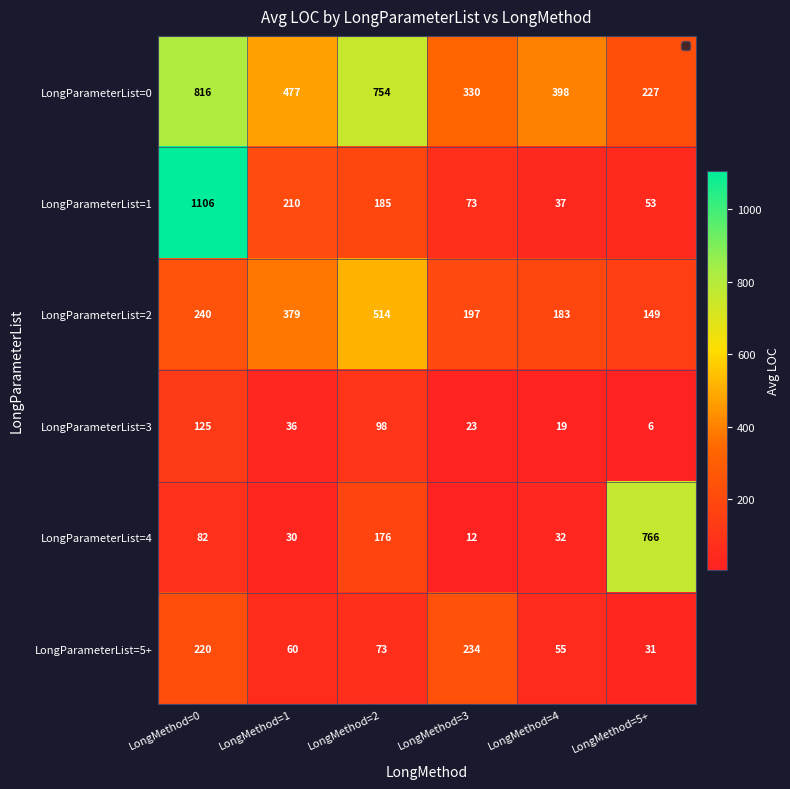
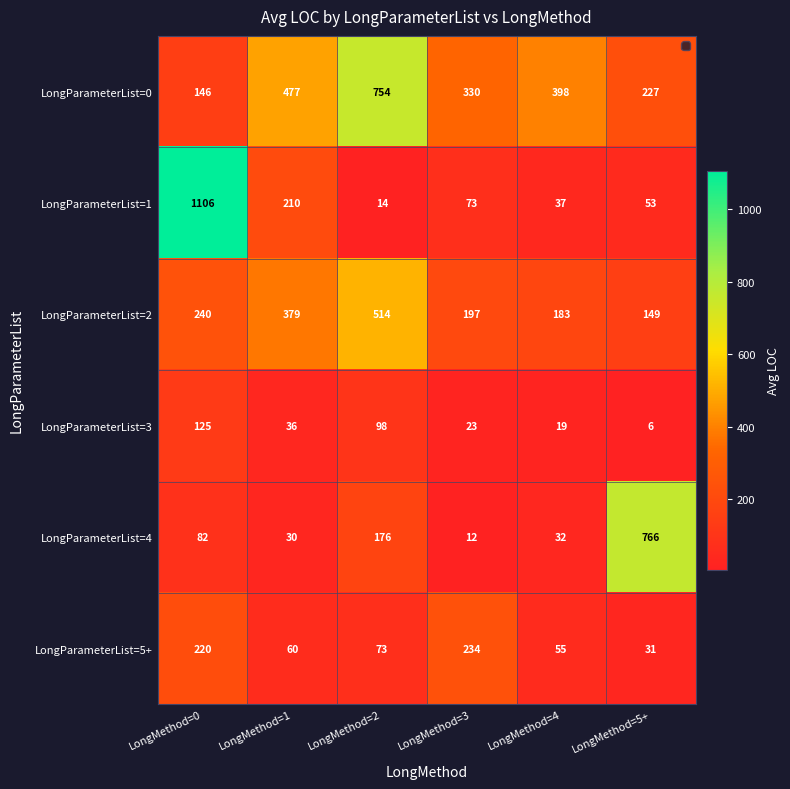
  {
    "LongParameterList=0": {
-     "LongMethod=0": 816,
+     "LongMethod=0": 146,
      "LongMethod=1": 477,
      "LongMethod=2": 754,
      "LongMethod=3": 330,
      "LongMethod=4": 398,
      "LongMethod=5+": 227
    },
    "LongParameterList=1": {
      "LongMethod=0": 1106,
      "LongMethod=1": 210,
-     "LongMethod=2": 185,
+     "LongMethod=2": 14,
      "LongMethod=3": 73,
      "LongMethod=4": 37,
      "LongMethod=5+": 53
    },
    "LongParameterList=2": {
      "LongMethod=0": 240,
      "LongMethod=1": 379,
      "LongMethod=2": 514,
      "LongMethod=3": 197,
      "LongMethod=4": 183,
      "LongMethod=5+": 149
    },
    "LongParameterList=3": {
      "LongMethod=0": 125,
      "LongMethod=1": 36,
      "LongMethod=2": 98,
      "LongMethod=3": 23,
      "LongMethod=4": 19,
      "LongMethod=5+": 6
    },
    "LongParameterList=4": {
      "LongMethod=0": 82,
      "LongMethod=1": 30,
      "LongMethod=2": 176,
      "LongMethod=3": 12,
      "LongMethod=4": 32,
      "LongMethod=5+": 766
    },
    "LongParameterList=5+": {
      "LongMethod=0": 220,
      "LongMethod=1": 60,
      "LongMethod=2": 73,
      "LongMethod=3": 234,
      "LongMethod=4": 55,
      "LongMethod=5+": 31
    }
  }
